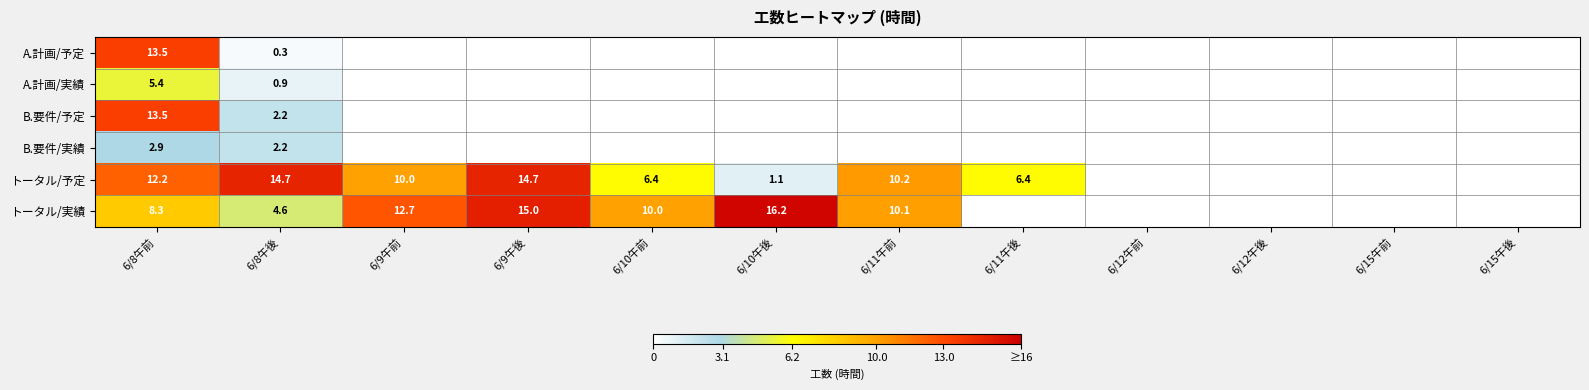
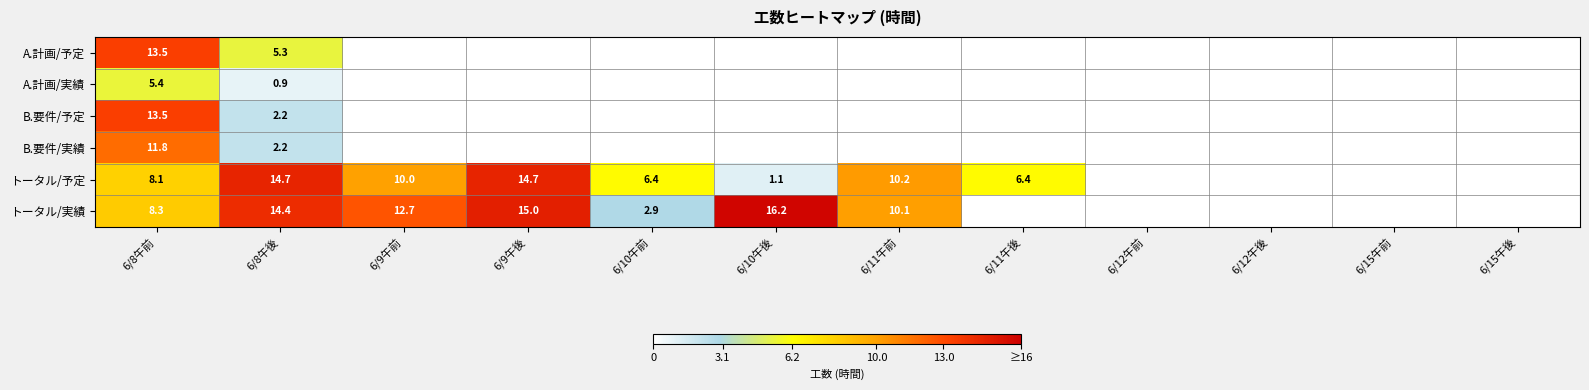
  {
    "A.計画/予定": {
      "6/8午前": 13.5,
-     "6/8午後": 0.3
+     "6/8午後": 5.3
    },
    "A.計画/実績": {
      "6/8午前": 5.4,
      "6/8午後": 0.9
    },
    "B.要件/予定": {
      "6/8午前": 13.5,
      "6/8午後": 2.2
    },
    "B.要件/実績": {
-     "6/8午前": 2.9,
+     "6/8午前": 11.8,
      "6/8午後": 2.2
    },
    "トータル/予定": {
-     "6/8午前": 12.2,
+     "6/8午前": 8.1,
      "6/8午後": 14.7,
      "6/9午前": 10.0,
      "6/9午後": 14.7,
      "6/10午前": 6.4,
      "6/10午後": 1.1,
      "6/11午前": 10.2,
      "6/11午後": 6.4
    },
    "トータル/実績": {
      "6/8午前": 8.3,
-     "6/8午後": 4.6,
+     "6/8午後": 14.4,
      "6/9午前": 12.7,
      "6/9午後": 15.0,
-     "6/10午前": 10.0,
+     "6/10午前": 2.9,
      "6/10午後": 16.2,
      "6/11午前": 10.1
    }
  }
